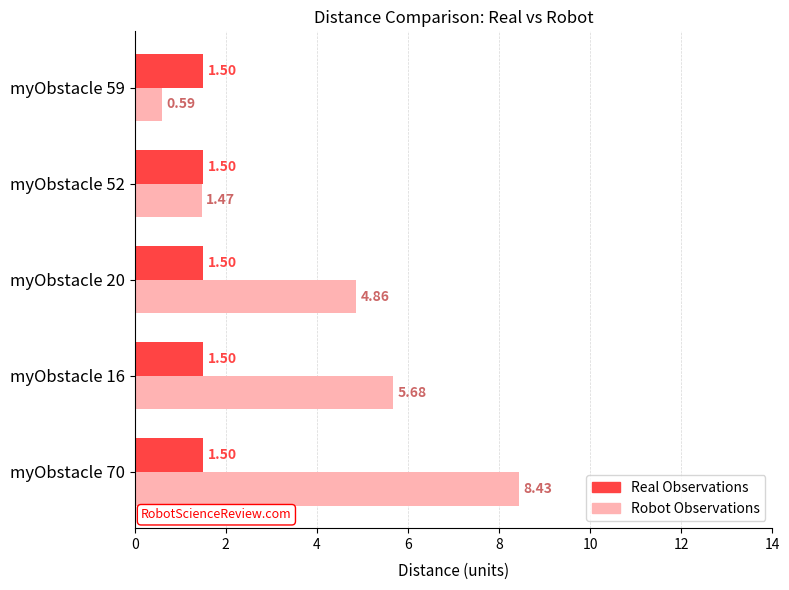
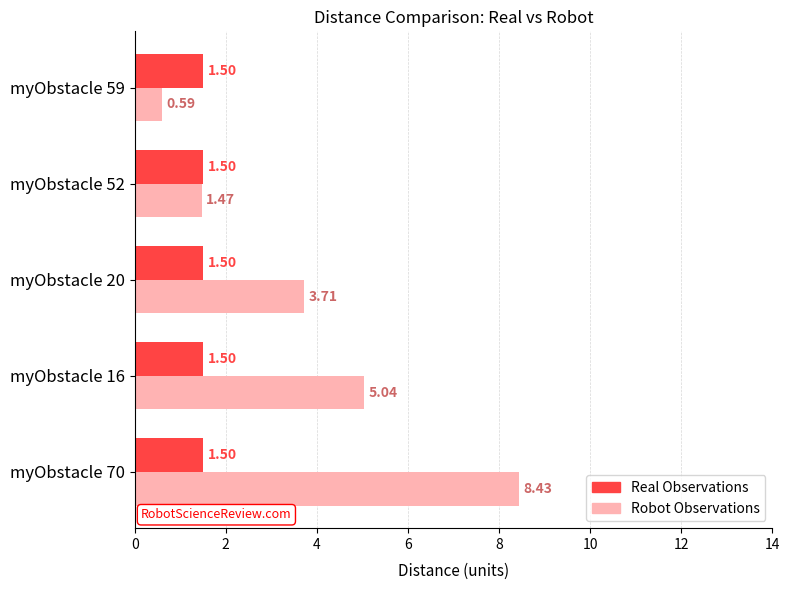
  {
    "Real Observations": {
      "myObstacle 59": 1.50,
      "myObstacle 52": 1.50,
      "myObstacle 20": 1.50,
      "myObstacle 16": 1.50,
      "myObstacle 70": 1.50
    },
    "Robot Observations": {
      "myObstacle 59": 0.59,
      "myObstacle 52": 1.47,
-     "myObstacle 20": 4.86,
-     "myObstacle 16": 5.68,
+     "myObstacle 20": 3.71,
+     "myObstacle 16": 5.04,
      "myObstacle 70": 8.43
    }
  }
